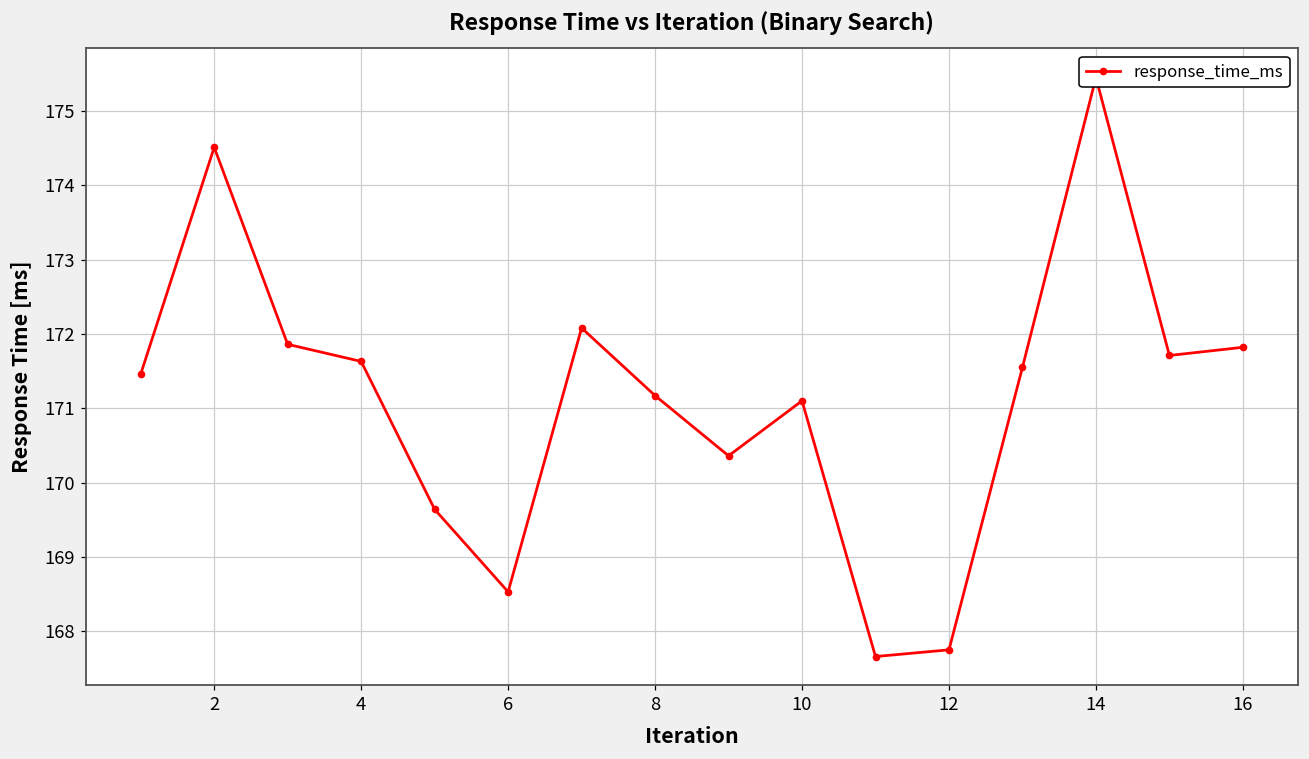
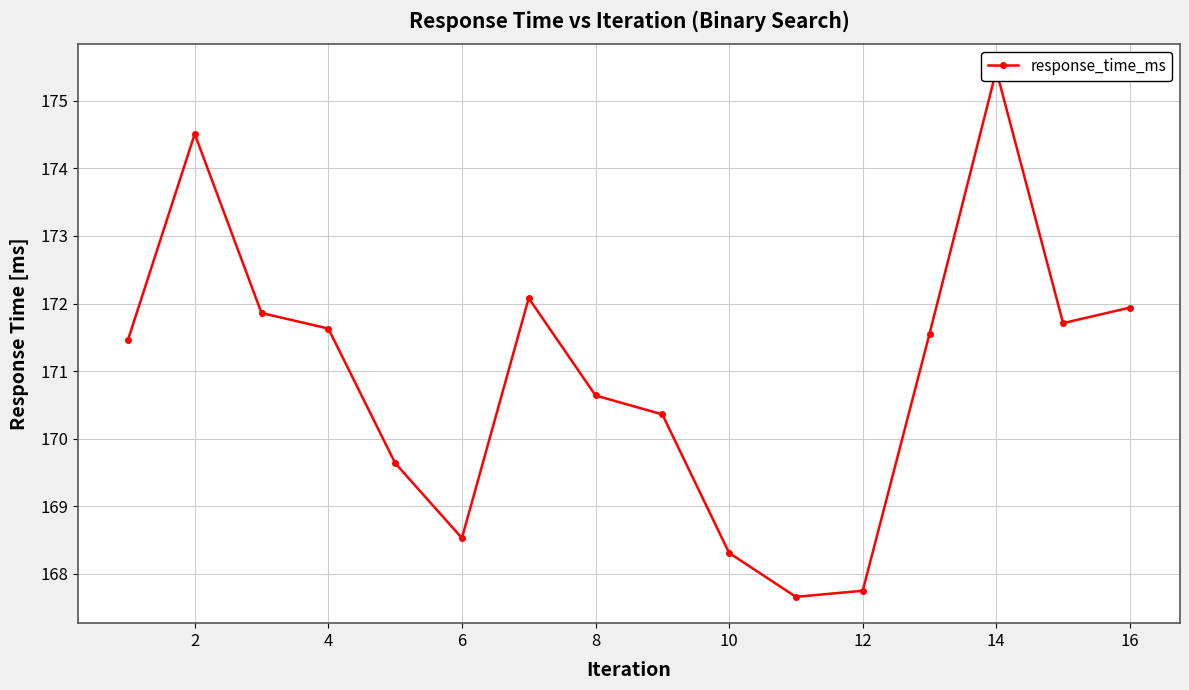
  {
    "2": 174.5,
    "4": 171.6,
    "6": 168.5,
-   "8": 171.2,
-   "10": 171.1,
+   "8": 170.6,
+   "10": 168.3,
    "12": 167.8,
-   "16": 171.8
+   "16": 171.9
  }
